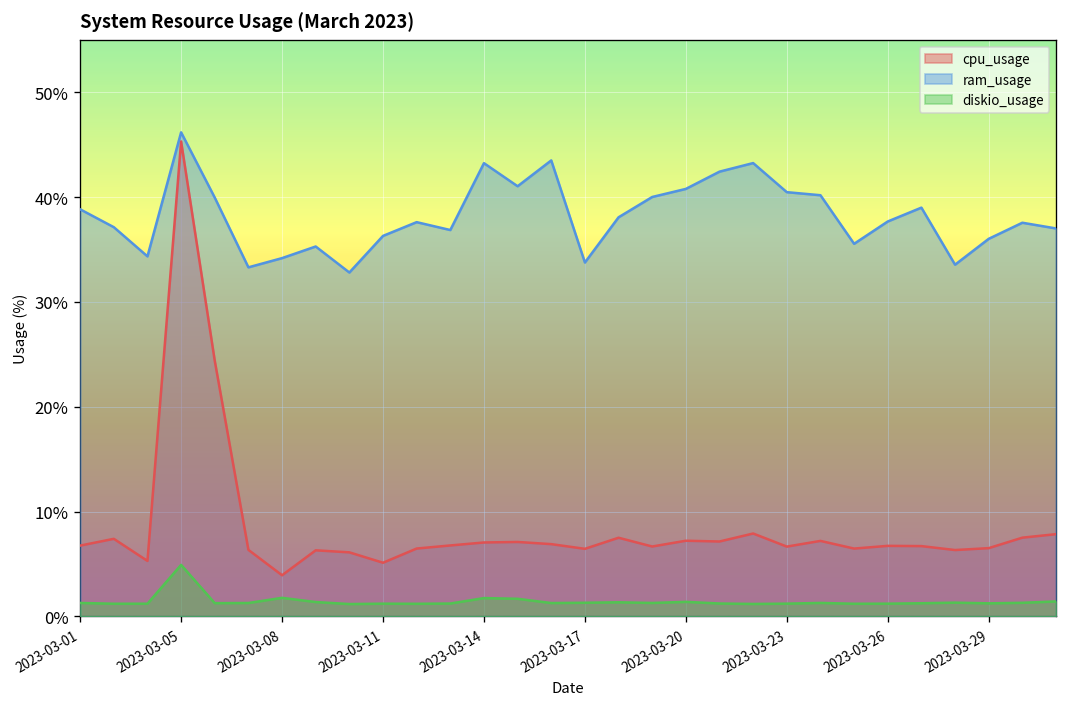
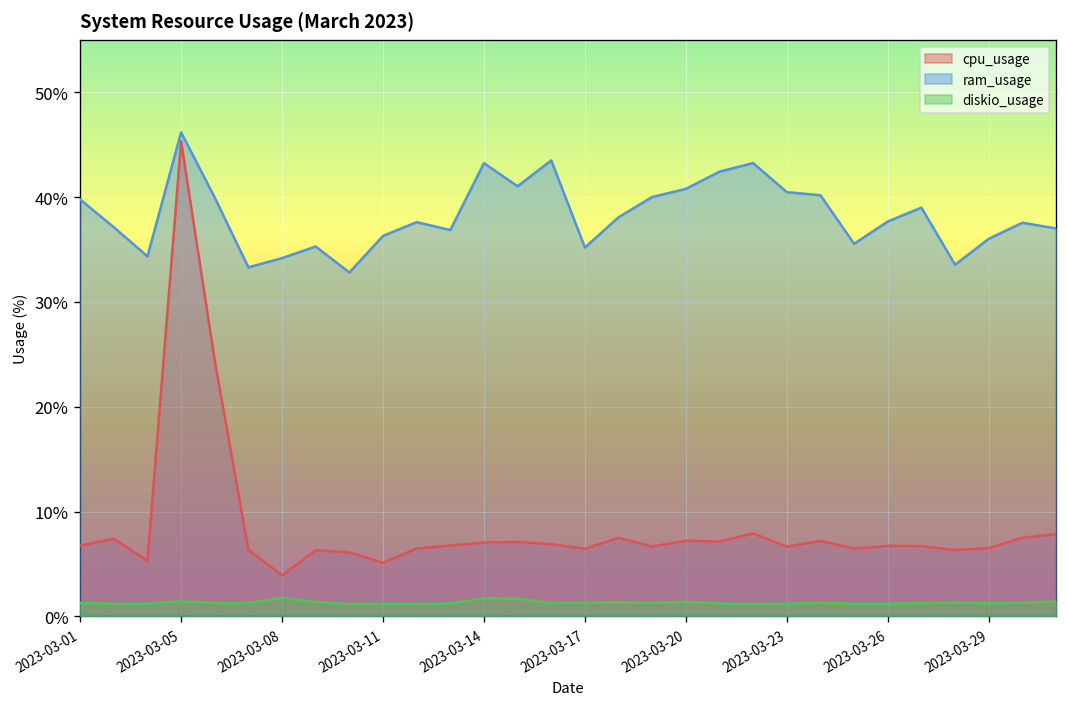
  {
    "cpu_usage": {
      "2023-03-01": "7%",
      "2023-03-05": "45%",
      "2023-03-08": "4%",
      "2023-03-11": "5%",
      "2023-03-14": "7%",
      "2023-03-17": "6%",
      "2023-03-20": "7%",
      "2023-03-23": "7%",
      "2023-03-26": "7%",
      "2023-03-29": "7%"
    },
    "ram_usage": {
-     "2023-03-01": "39%",
+     "2023-03-01": "40%",
      "2023-03-05": "46%",
      "2023-03-08": "34%",
      "2023-03-11": "36%",
      "2023-03-14": "43%",
-     "2023-03-17": "34%",
+     "2023-03-17": "35%",
      "2023-03-20": "41%",
      "2023-03-23": "40%",
      "2023-03-26": "38%",
      "2023-03-29": "36%"
    },
    "diskio_usage": {
      "2023-03-01": "1%",
-     "2023-03-05": "5%",
+     "2023-03-05": "1%",
      "2023-03-08": "2%",
      "2023-03-11": "1%",
      "2023-03-14": "2%",
      "2023-03-17": "1%",
      "2023-03-20": "1%",
      "2023-03-23": "1%",
      "2023-03-26": "1%",
      "2023-03-29": "1%"
    }
  }
